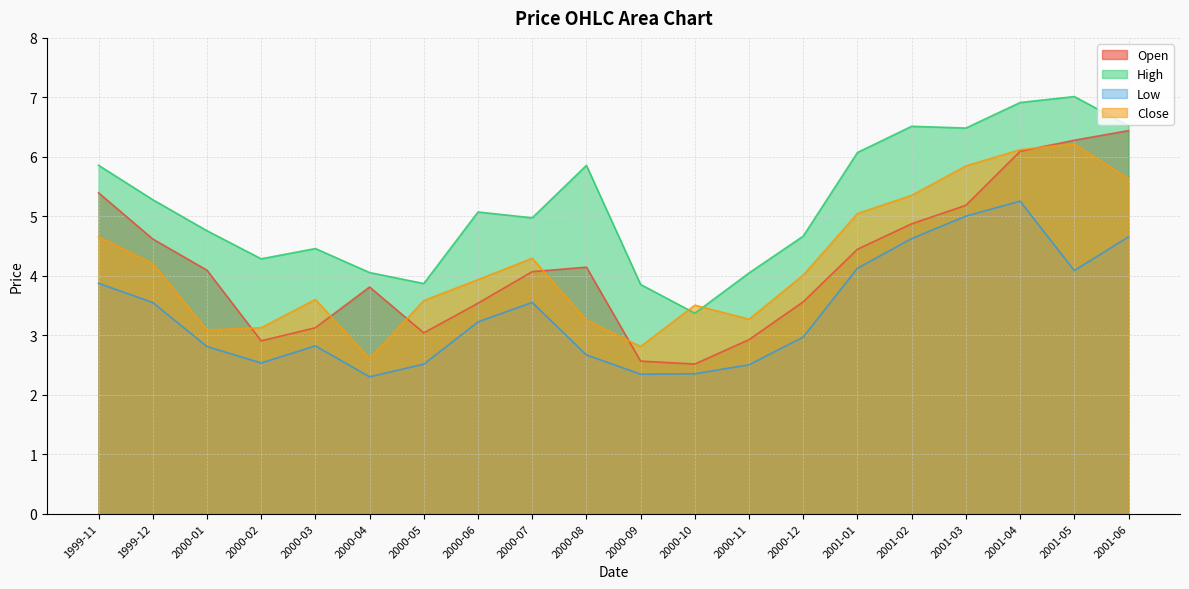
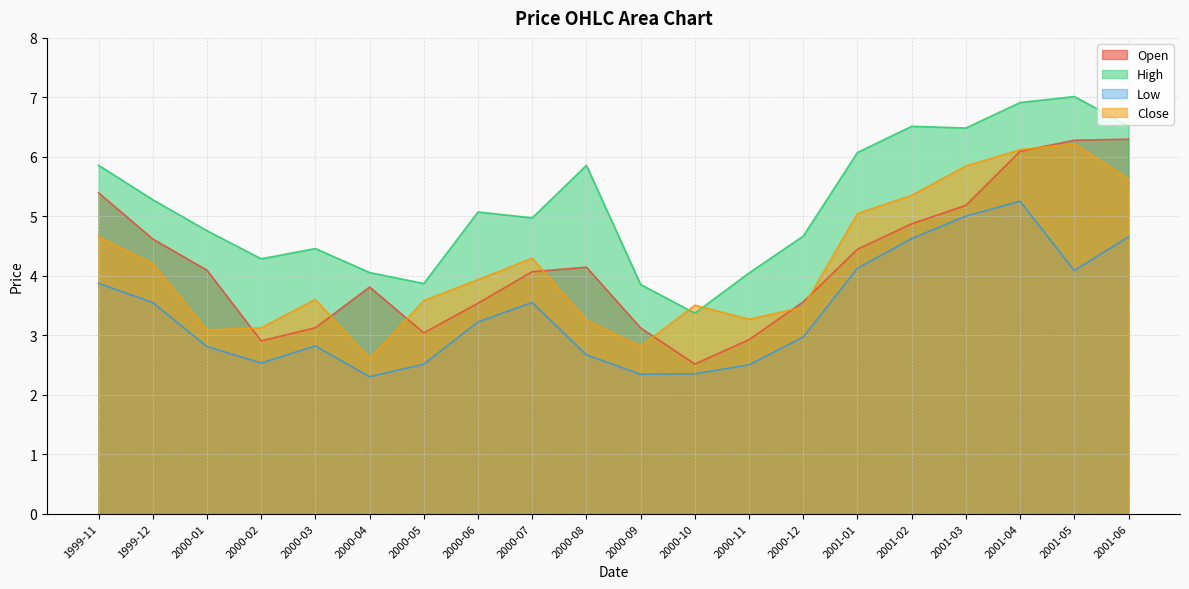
  {
    "Open": {
      "1999-11": 5.4,
      "1999-12": 4.6,
      "2000-01": 4.1,
      "2000-02": 2.9,
      "2000-03": 3.1,
      "2000-04": 3.8,
      "2000-05": 3.0,
      "2000-06": 3.5,
      "2000-07": 4.1,
      "2000-08": 4.1,
-     "2000-09": 2.6,
+     "2000-09": 3.1,
      "2000-10": 2.5,
      "2000-11": 2.9,
      "2000-12": 3.6,
      "2001-01": 4.4,
      "2001-02": 4.9,
      "2001-03": 5.2,
      "2001-05": 6.3,
-     "2001-06": 6.4
+     "2001-06": 6.3
    },
    "High": {
      "1999-11": 5.9,
      "1999-12": 5.3,
      "2000-01": 4.8,
      "2000-02": 4.3,
      "2000-03": 4.5,
      "2000-04": 4.1,
      "2000-05": 3.9,
      "2000-06": 5.1,
      "2000-07": 5.0,
      "2000-08": 5.9,
      "2000-09": 3.9,
      "2000-10": 3.4,
      "2000-11": 4.0,
      "2000-12": 4.7,
      "2001-01": 6.1,
      "2001-02": 6.5,
      "2001-03": 6.5,
      "2001-04": 6.9,
      "2001-05": 7.0,
      "2001-06": 6.5
    },
    "Low": {
      "1999-11": 3.9,
      "1999-12": 3.5,
      "2000-01": 2.8,
      "2000-02": 2.5,
      "2000-03": 2.8,
      "2000-04": 2.3,
      "2000-05": 2.5,
      "2000-06": 3.2,
      "2000-07": 3.6,
      "2000-08": 2.7,
      "2000-09": 2.3,
      "2000-10": 2.4,
      "2000-11": 2.5,
      "2000-12": 3.0,
      "2001-01": 4.1,
      "2001-02": 4.6,
      "2001-03": 5.0,
      "2001-04": 5.3,
      "2001-05": 4.1,
      "2001-06": 4.7
    },
    "Close": {
      "1999-11": 4.7,
      "1999-12": 4.2,
      "2000-01": 3.1,
      "2000-02": 3.1,
      "2000-03": 3.6,
      "2000-04": 2.6,
      "2000-05": 3.6,
      "2000-06": 3.9,
      "2000-07": 4.3,
      "2000-08": 3.3,
      "2000-09": 2.8,
      "2000-10": 3.5,
      "2000-11": 3.3,
-     "2000-12": 4.0,
+     "2000-12": 3.5,
      "2001-01": 5.0,
      "2001-02": 5.4,
      "2001-03": 5.8,
      "2001-05": 6.2,
      "2001-06": 5.6
    }
  }
